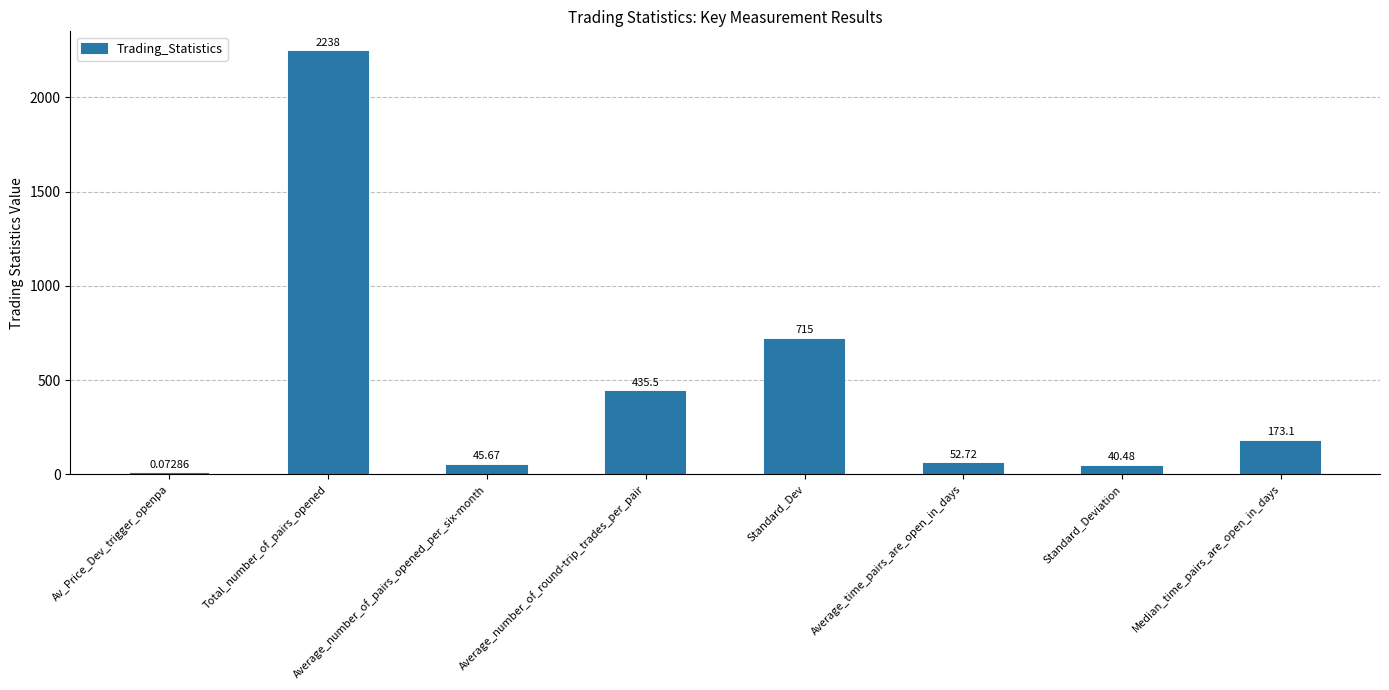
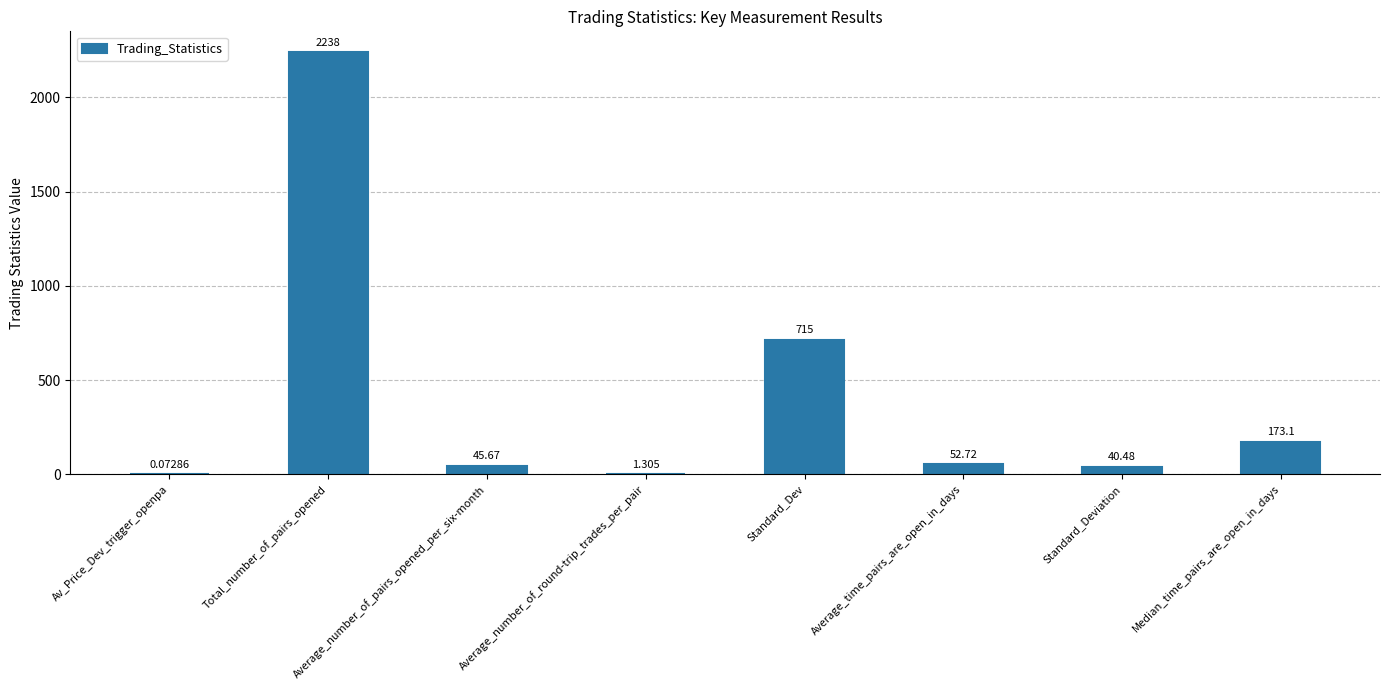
  {
    "Av_Price_Dev_trigger_openpa": 0.07286,
    "Total_number_of_pairs_opened": 2238,
    "Average_number_of_pairs_opened_per_six-month": 45.67,
-   "Average_number_of_round-trip_trades_per_pair": 435.5,
+   "Average_number_of_round-trip_trades_per_pair": 1.305,
    "Standard_Dev": 715,
    "Average_time_pairs_are_open_in_days": 52.72,
    "Standard_Deviation": 40.48,
    "Median_time_pairs_are_open_in_days": 173.1
  }
